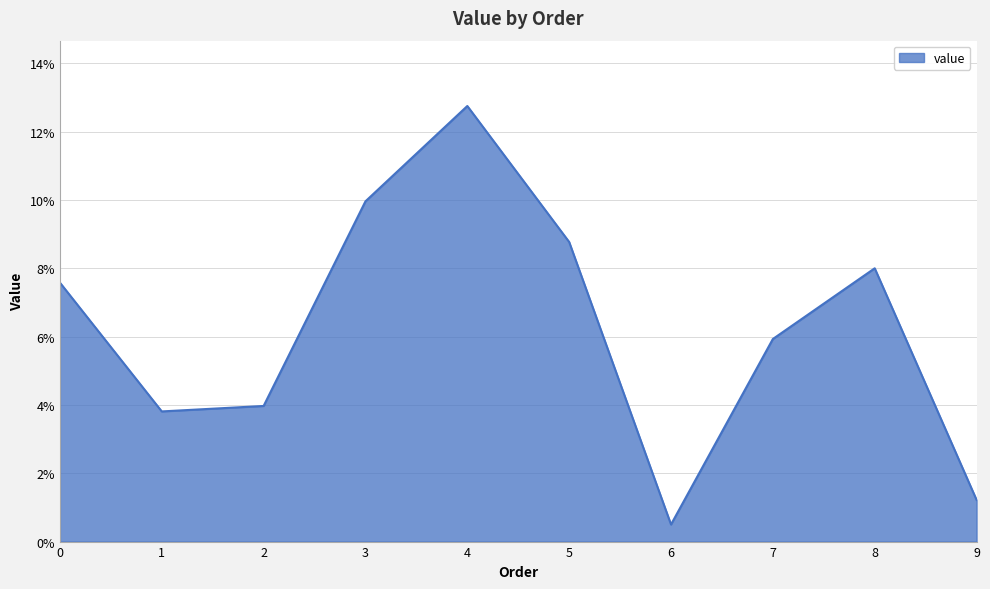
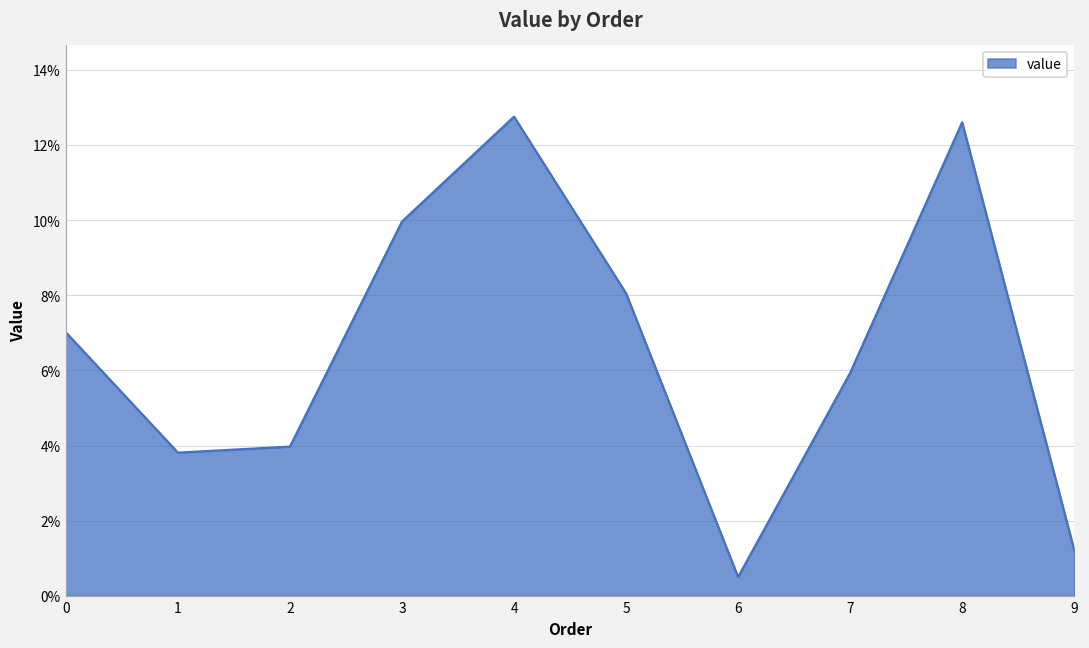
  {
-   "0": "7.6%",
+   "0": "7.0%",
    "1": "3.8%",
    "2": "4.0%",
    "3": "10.0%",
    "4": "12.8%",
-   "5": "8.8%",
+   "5": "8.1%",
    "6": "0.5%",
    "7": "5.9%",
-   "8": "8.0%",
+   "8": "12.6%",
    "9": "1.2%"
  }
